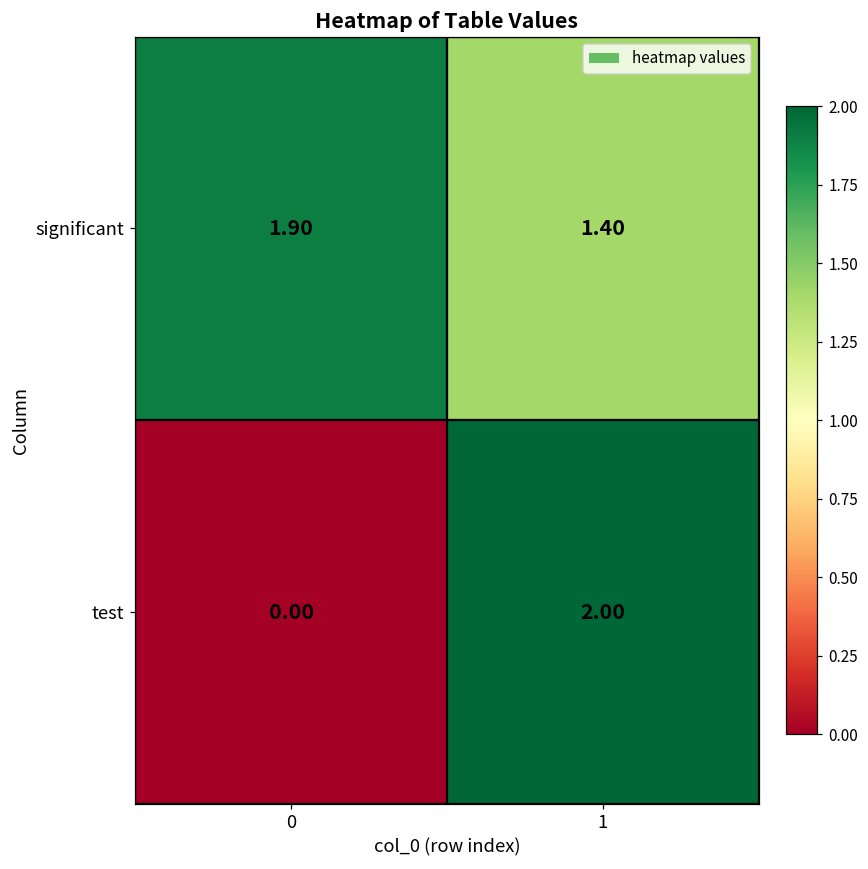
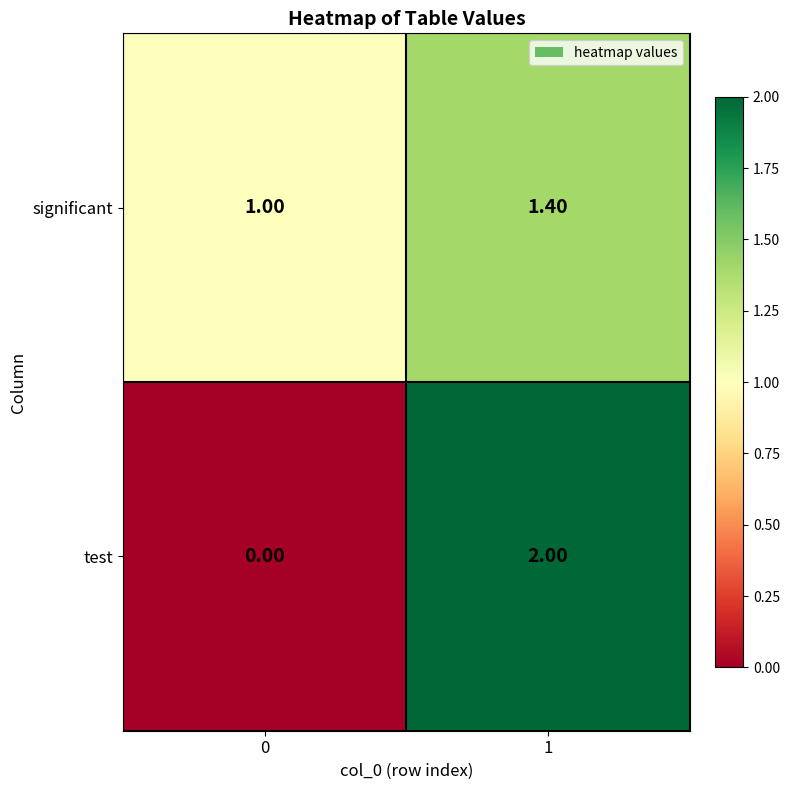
  {
    "significant": {
-     "0": 1.90,
+     "0": 1.00,
      "1": 1.40
    },
    "test": {
      "0": 0.00,
      "1": 2.00
    }
  }
